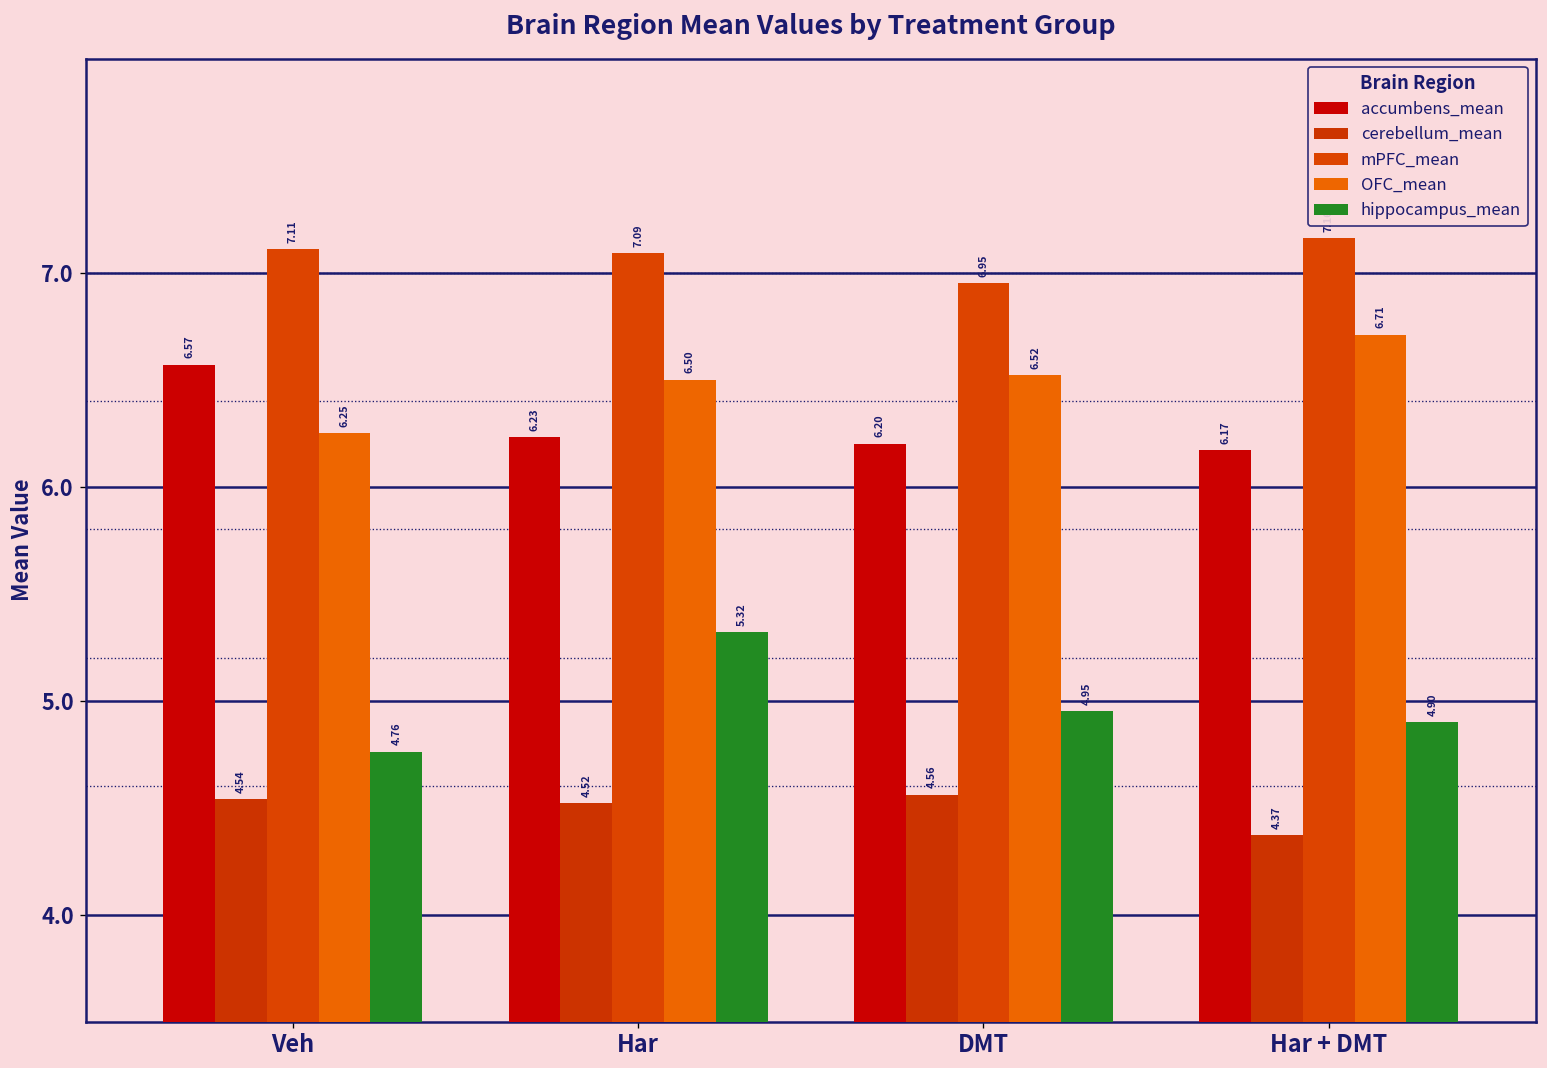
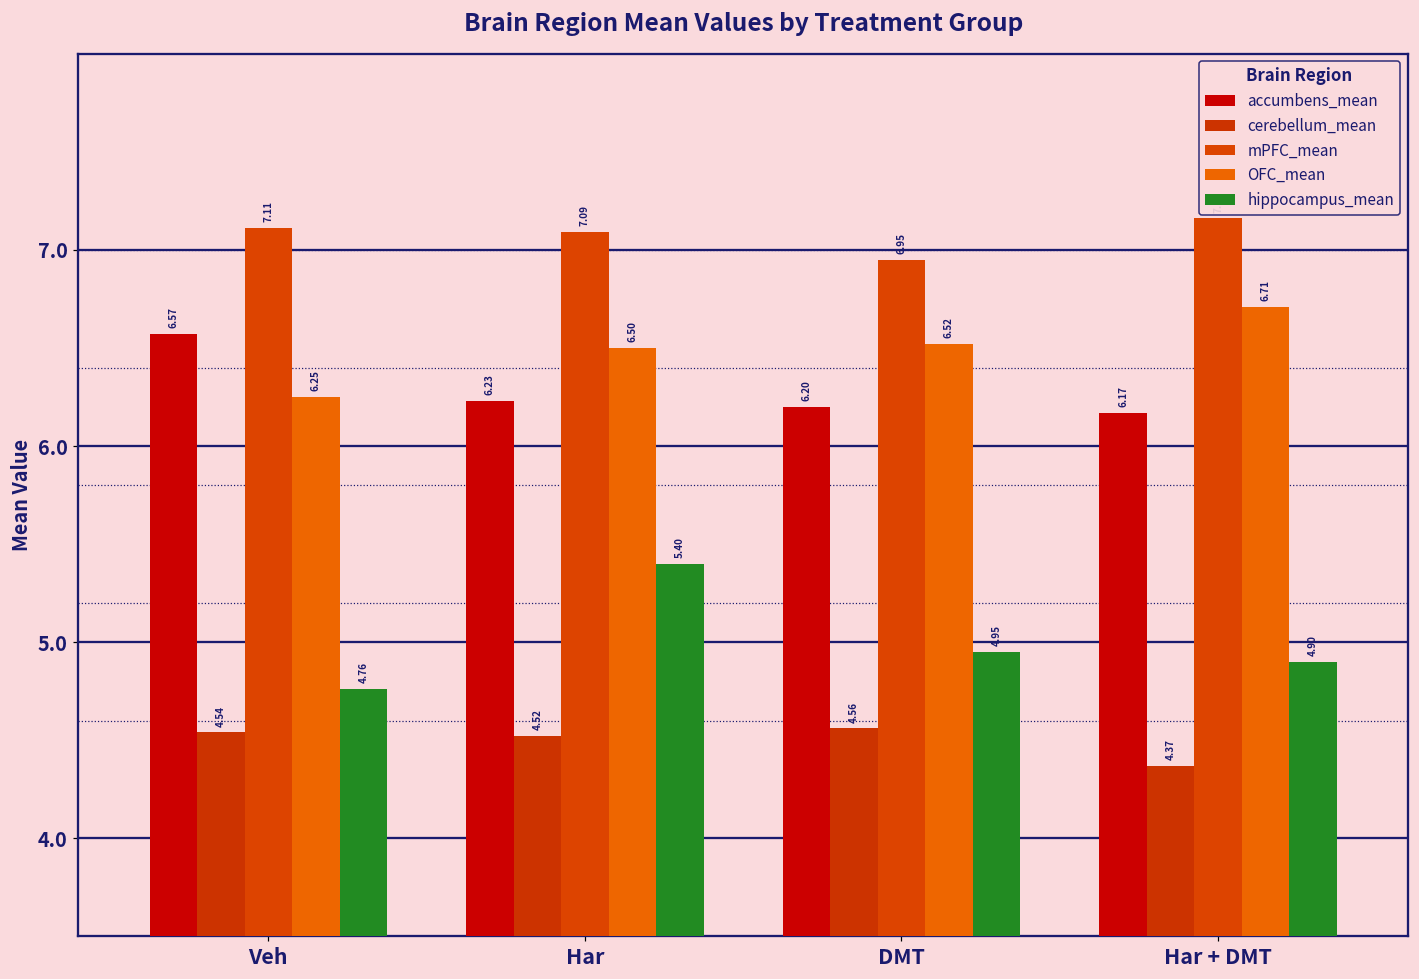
  {
    "hippocampus_mean": {
      "Veh": 4.76,
-     "Har": 5.32,
+     "Har": 5.40,
      "DMT": 4.95,
      "Har + DMT": 4.90
    }
  }
